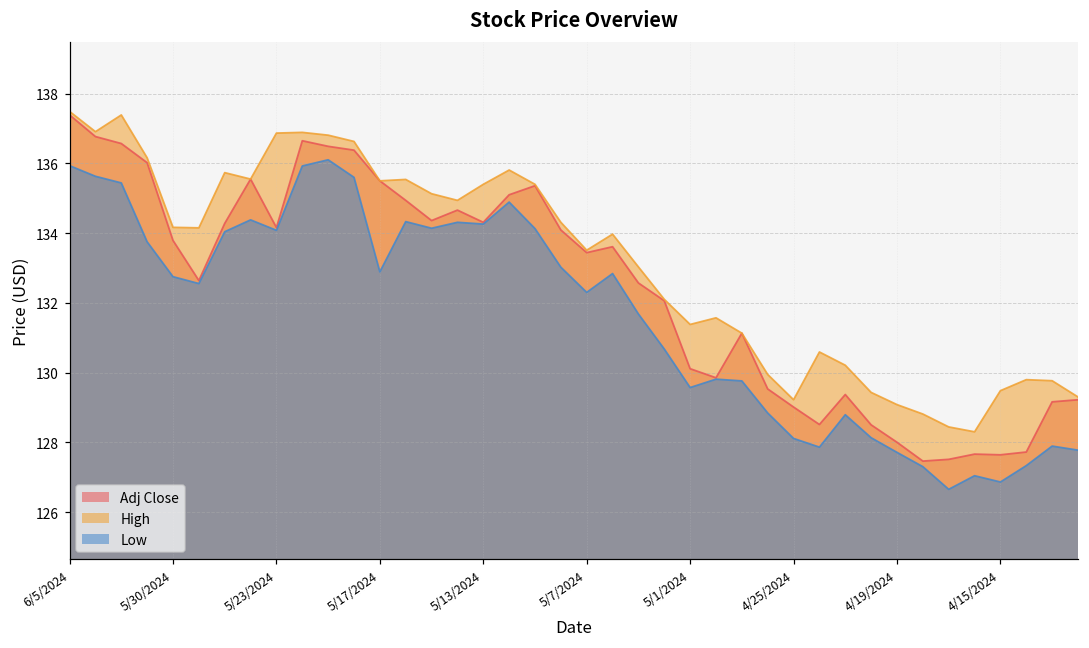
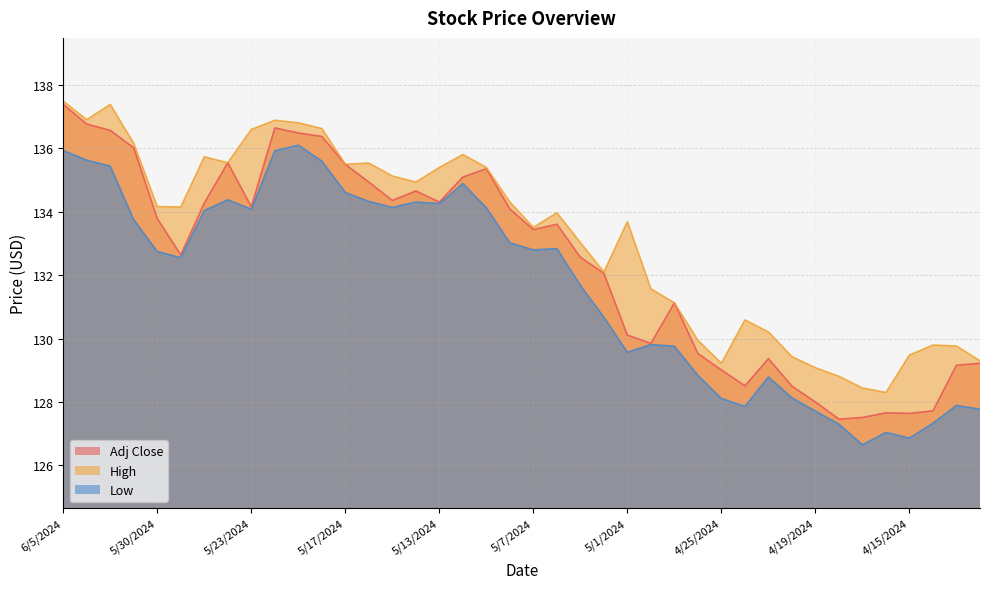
  {
    "Adj Close": {
      "6/5/2024": 137.4,
      "5/30/2024": 133.8,
      "5/1/2024": 130.1,
      "4/25/2024": 129.0,
      "4/19/2024": 128.0,
      "4/15/2024": 127.6
    },
    "High": {
      "6/5/2024": 137.5,
      "5/30/2024": 134.2,
-     "5/23/2024": 136.9,
+     "5/23/2024": 136.6,
      "5/13/2024": 135.4,
-     "5/1/2024": 131.4,
+     "5/1/2024": 133.7,
      "4/25/2024": 129.2,
      "4/19/2024": 129.1,
      "4/15/2024": 129.5
    },
    "Low": {
      "6/5/2024": 135.9,
      "5/30/2024": 132.8,
-     "5/17/2024": 132.9,
-     "5/7/2024": 132.3,
+     "5/17/2024": 134.6,
+     "5/7/2024": 132.8,
      "5/1/2024": 129.6,
      "4/25/2024": 128.1,
      "4/19/2024": 127.7,
      "4/15/2024": 126.9
    }
  }
